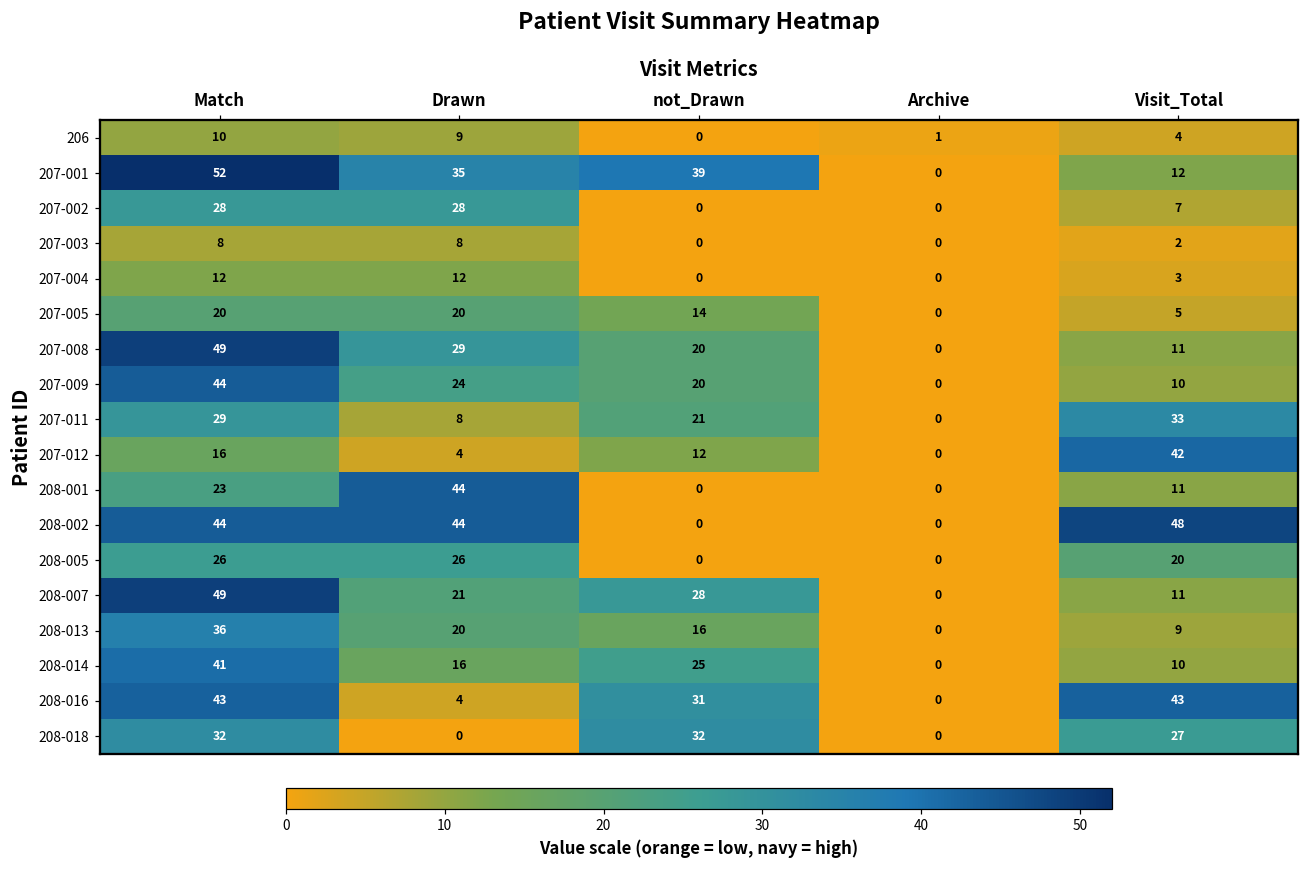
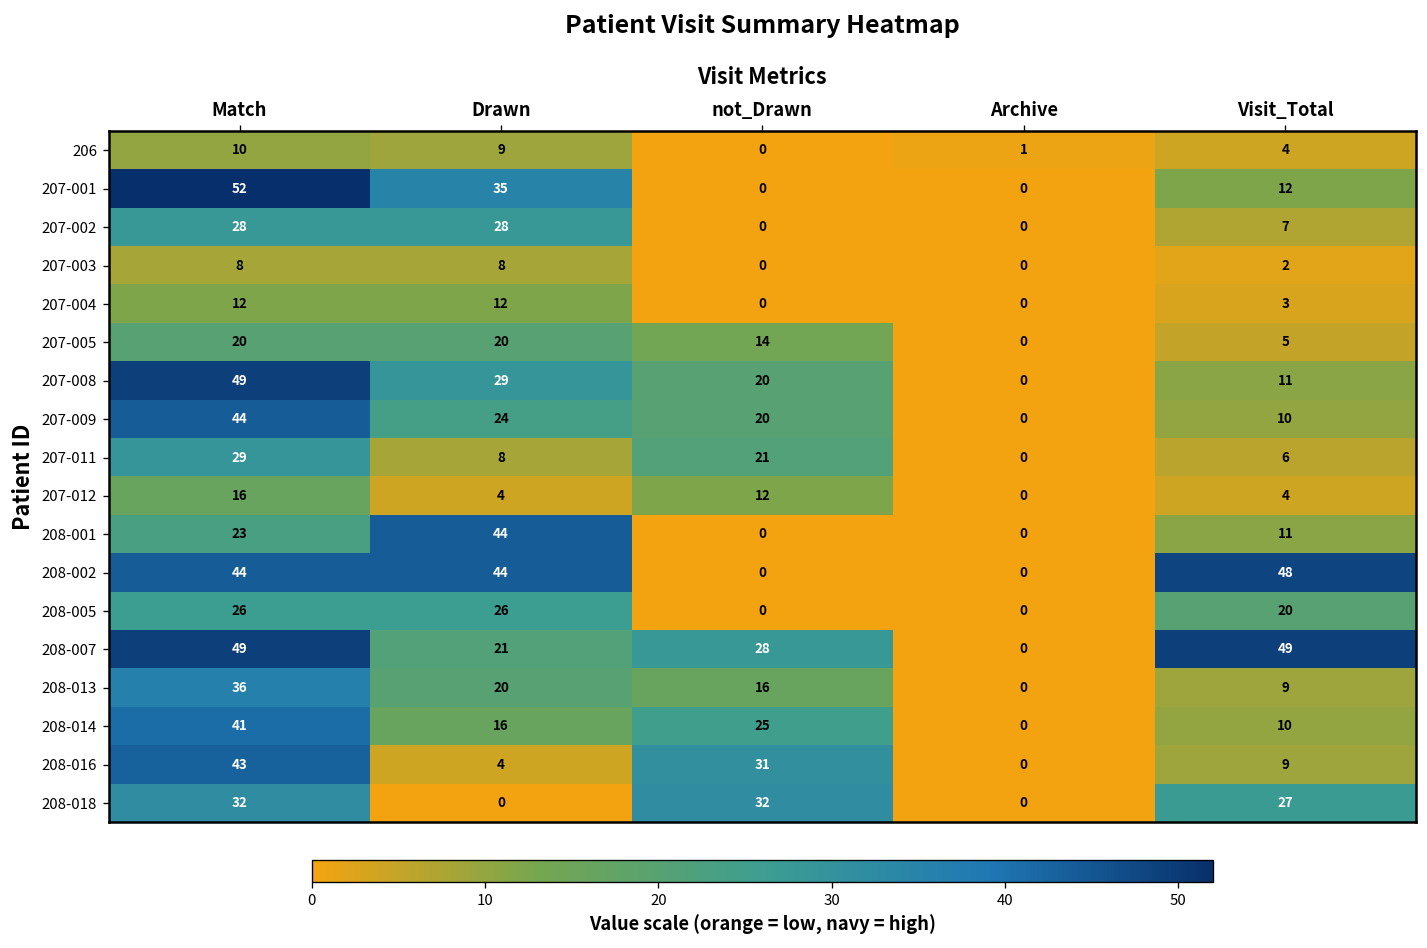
  {
    "206": {
      "Match": 10,
      "Drawn": 9,
      "not_Drawn": 0,
      "Archive": 1,
      "Visit_Total": 4
    },
    "207-001": {
      "Match": 52,
      "Drawn": 35,
-     "not_Drawn": 39,
+     "not_Drawn": 0,
      "Archive": 0,
      "Visit_Total": 12
    },
    "207-002": {
      "Match": 28,
      "Drawn": 28,
      "not_Drawn": 0,
      "Archive": 0,
      "Visit_Total": 7
    },
    "207-003": {
      "Match": 8,
      "Drawn": 8,
      "not_Drawn": 0,
      "Archive": 0,
      "Visit_Total": 2
    },
    "207-004": {
      "Match": 12,
      "Drawn": 12,
      "not_Drawn": 0,
      "Archive": 0,
      "Visit_Total": 3
    },
    "207-005": {
      "Match": 20,
      "Drawn": 20,
      "not_Drawn": 14,
      "Archive": 0,
      "Visit_Total": 5
    },
    "207-008": {
      "Match": 49,
      "Drawn": 29,
      "not_Drawn": 20,
      "Archive": 0,
      "Visit_Total": 11
    },
    "207-009": {
      "Match": 44,
      "Drawn": 24,
      "not_Drawn": 20,
      "Archive": 0,
      "Visit_Total": 10
    },
    "207-011": {
      "Match": 29,
      "Drawn": 8,
      "not_Drawn": 21,
      "Archive": 0,
-     "Visit_Total": 33
+     "Visit_Total": 6
    },
    "207-012": {
      "Match": 16,
      "Drawn": 4,
      "not_Drawn": 12,
      "Archive": 0,
-     "Visit_Total": 42
+     "Visit_Total": 4
    },
    "208-001": {
      "Match": 23,
      "Drawn": 44,
      "not_Drawn": 0,
      "Archive": 0,
      "Visit_Total": 11
    },
    "208-002": {
      "Match": 44,
      "Drawn": 44,
      "not_Drawn": 0,
      "Archive": 0,
      "Visit_Total": 48
    },
    "208-005": {
      "Match": 26,
      "Drawn": 26,
      "not_Drawn": 0,
      "Archive": 0,
      "Visit_Total": 20
    },
    "208-007": {
      "Match": 49,
      "Drawn": 21,
      "not_Drawn": 28,
      "Archive": 0,
-     "Visit_Total": 11
+     "Visit_Total": 49
    },
    "208-013": {
      "Match": 36,
      "Drawn": 20,
      "not_Drawn": 16,
      "Archive": 0,
      "Visit_Total": 9
    },
    "208-014": {
      "Match": 41,
      "Drawn": 16,
      "not_Drawn": 25,
      "Archive": 0,
      "Visit_Total": 10
    },
    "208-016": {
      "Match": 43,
      "Drawn": 4,
      "not_Drawn": 31,
      "Archive": 0,
-     "Visit_Total": 43
+     "Visit_Total": 9
    },
    "208-018": {
      "Match": 32,
      "Drawn": 0,
      "not_Drawn": 32,
      "Archive": 0,
      "Visit_Total": 27
    }
  }
